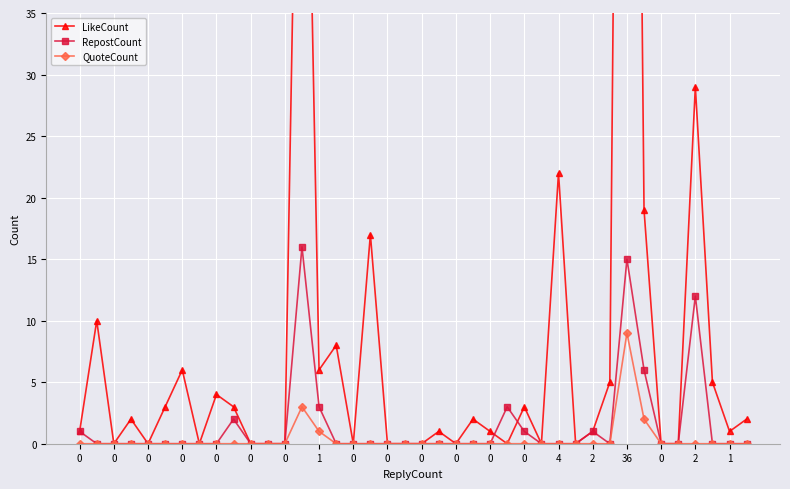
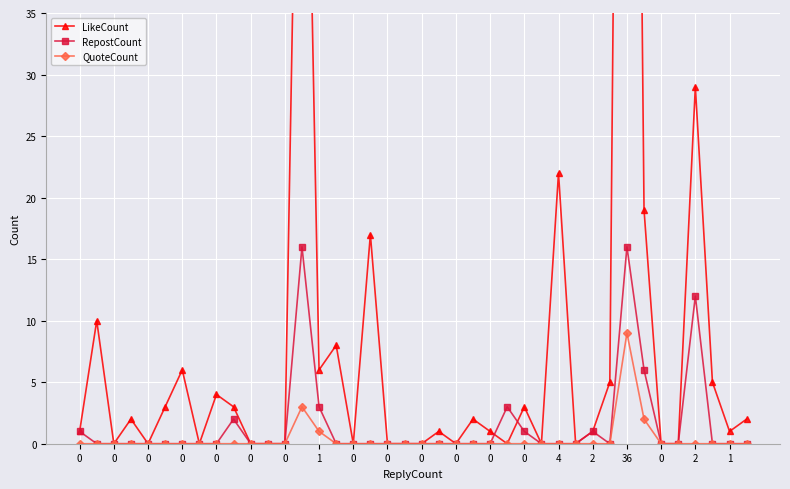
  {
    "LikeCount": {
      "4": 22
    },
    "RepostCount": {
-     "36": 15
+     "36": 16
    },
    "QuoteCount": {
      "36": 9
    }
  }
